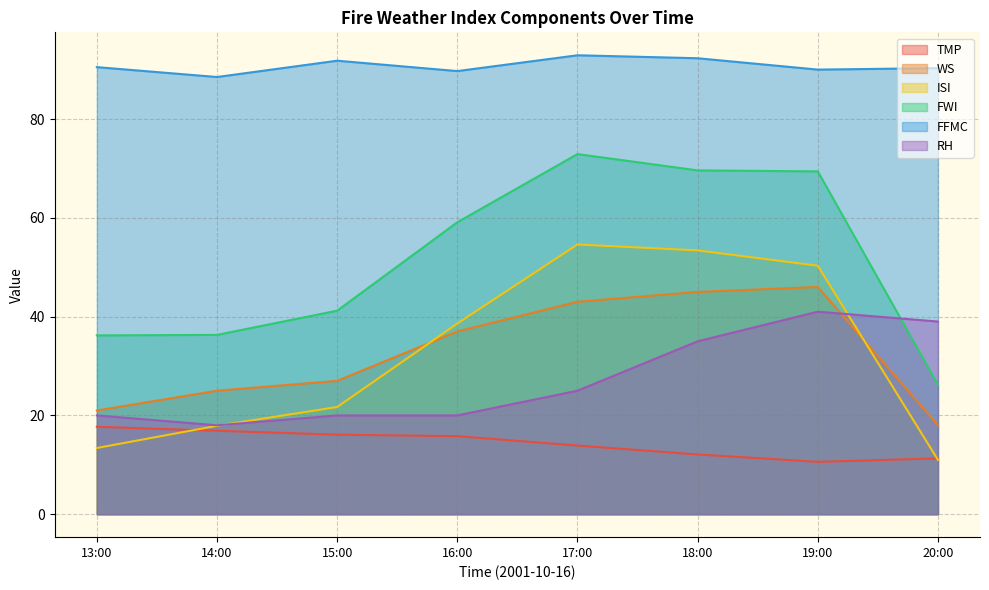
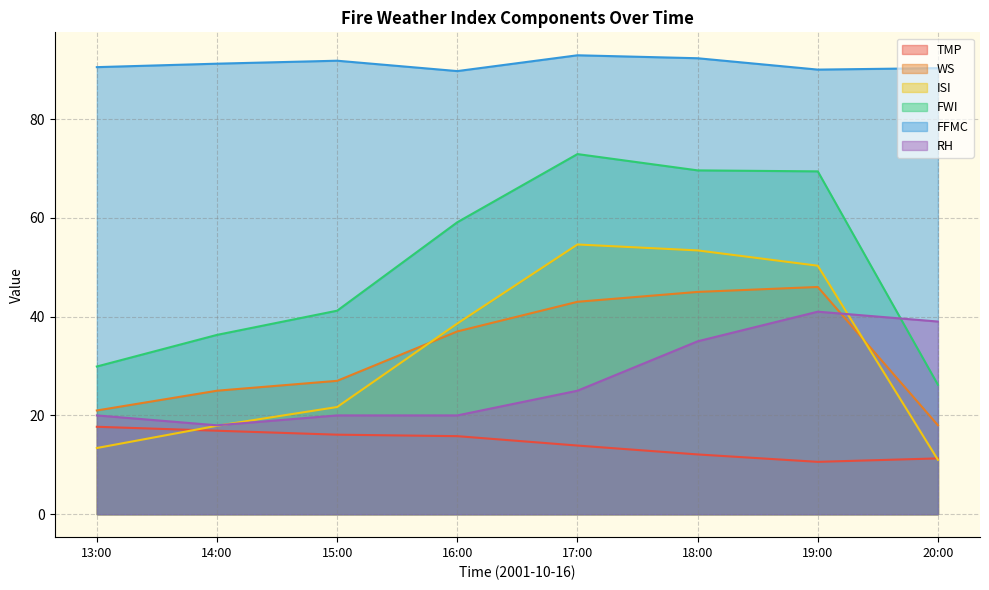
  {
    "FWI": {
-     "13:00": 36,
+     "13:00": 30,
      "14:00": 36,
      "15:00": 41,
      "16:00": 59,
      "17:00": 73,
      "18:00": 70,
      "19:00": 69,
      "20:00": 26
    },
    "FFMC": {
      "13:00": 91,
-     "14:00": 89,
+     "14:00": 91,
      "15:00": 92,
      "16:00": 90,
      "17:00": 93,
      "18:00": 92,
      "19:00": 90
    },
    "RH": {
      "13:00": 20,
      "15:00": 20,
      "16:00": 20,
      "17:00": 25,
      "18:00": 35,
      "19:00": 41,
      "20:00": 39
    }
  }
